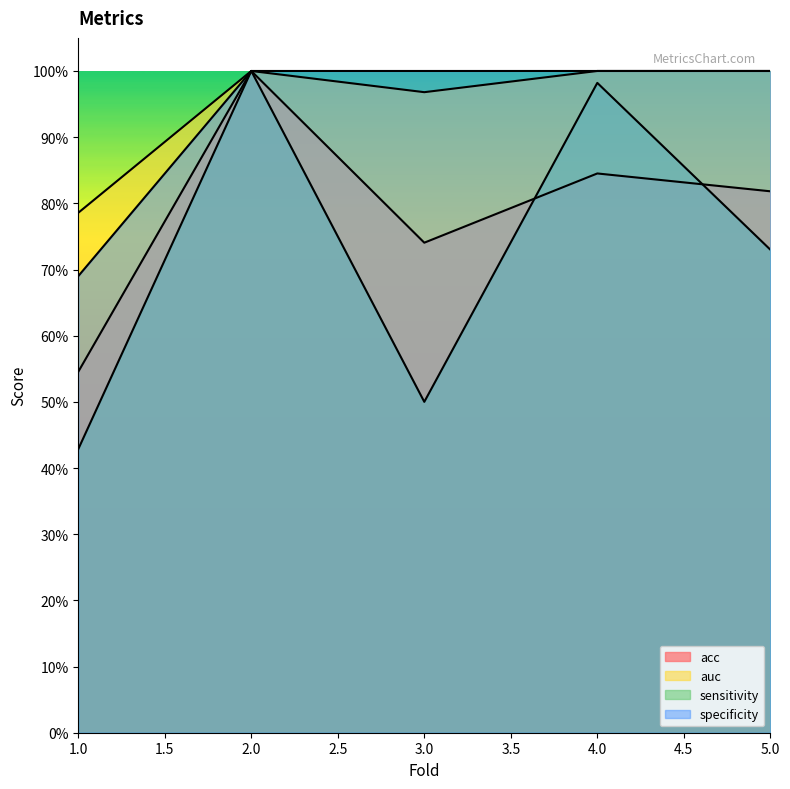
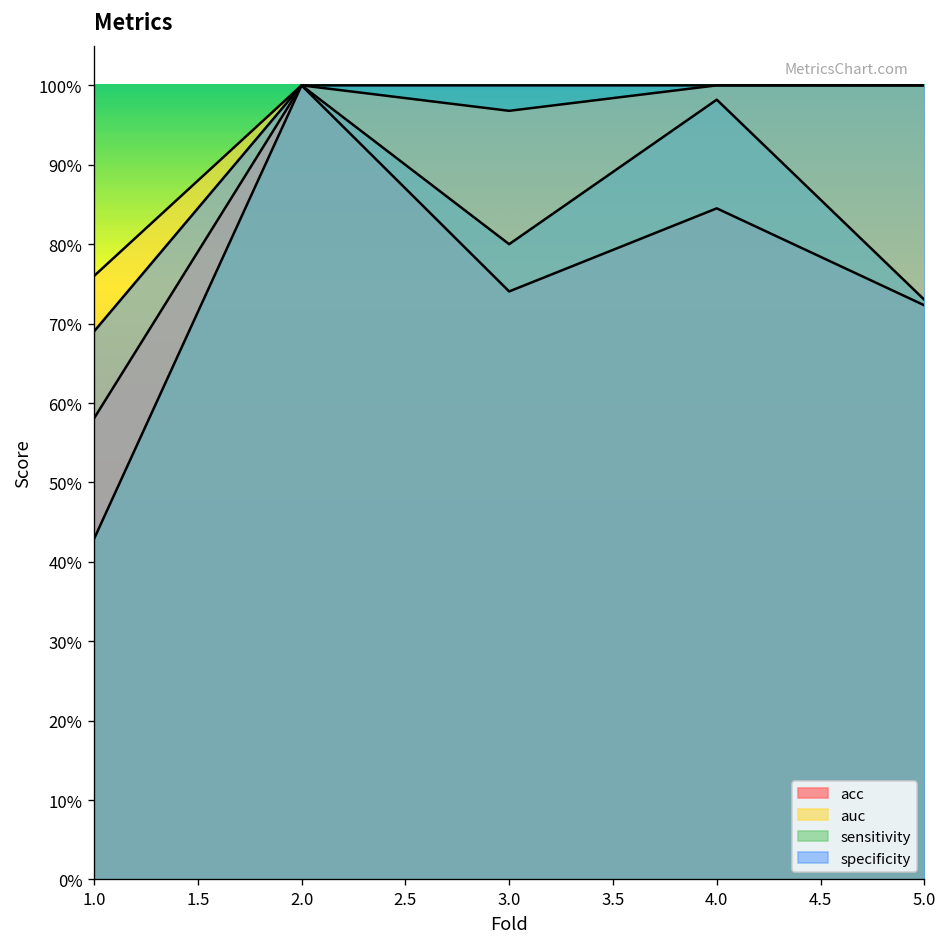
  {
    "acc": {
-     "1.0": "55%",
+     "1.0": "58%",
      "3.0": "74%",
      "4.0": "85%",
-     "5.0": "82%"
+     "5.0": "72%"
    },
    "auc": {
-     "1.0": "79%",
+     "1.0": "76%",
      "3.0": "97%"
    },
    "sensitivity": {
      "1.0": "43%",
-     "3.0": "50%",
+     "3.0": "80%",
      "4.0": "98%",
      "5.0": "73%"
    },
    "specificity": {
      "1.0": "69%",
      "3.0": "100%"
    }
  }
